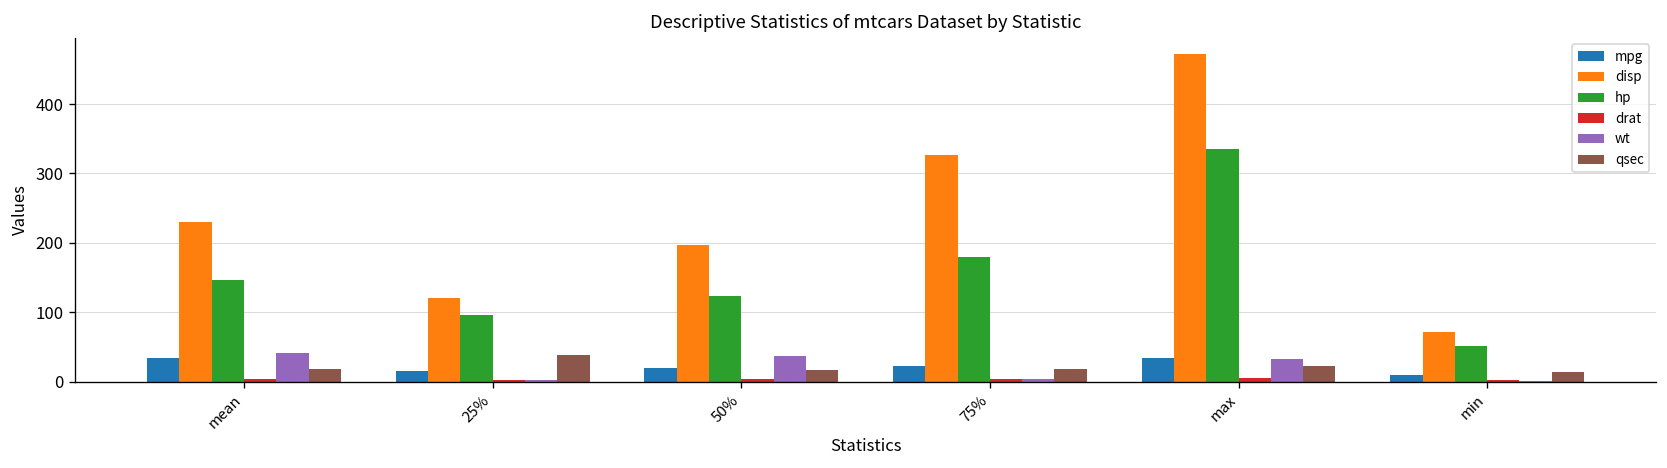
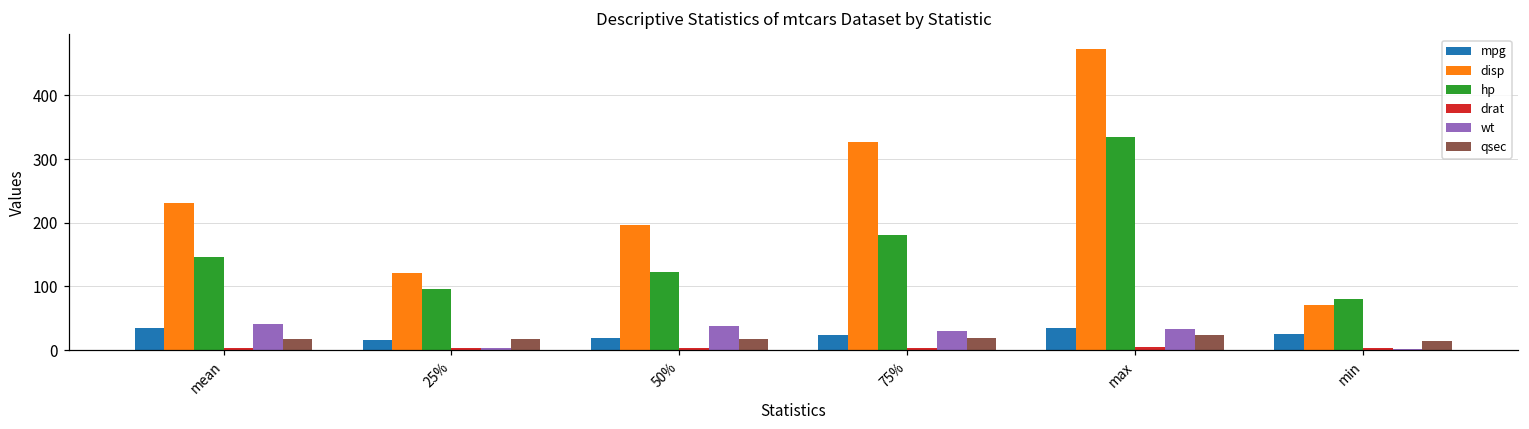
  {
    "mpg": {
      "mean": 30,
      "25%": 20,
      "50%": 20,
      "75%": 20,
      "max": 30,
-     "min": 10
+     "min": 20
    },
    "disp": {
      "mean": 230,
      "25%": 120,
      "50%": 200,
      "75%": 330,
      "max": 470,
      "min": 70
    },
    "hp": {
      "mean": 150,
      "25%": 100,
      "50%": 120,
      "75%": 180,
      "max": 340,
-     "min": 50
+     "min": 80
    },
    "drat": {
      "max": 0
    },
    "wt": {
      "mean": 40,
      "50%": 40,
-     "75%": 0,
+     "75%": 30,
      "max": 30
    },
    "qsec": {
      "mean": 20,
-     "25%": 40,
+     "25%": 20,
      "50%": 20,
      "75%": 20,
      "max": 20,
      "min": 10
    }
  }
